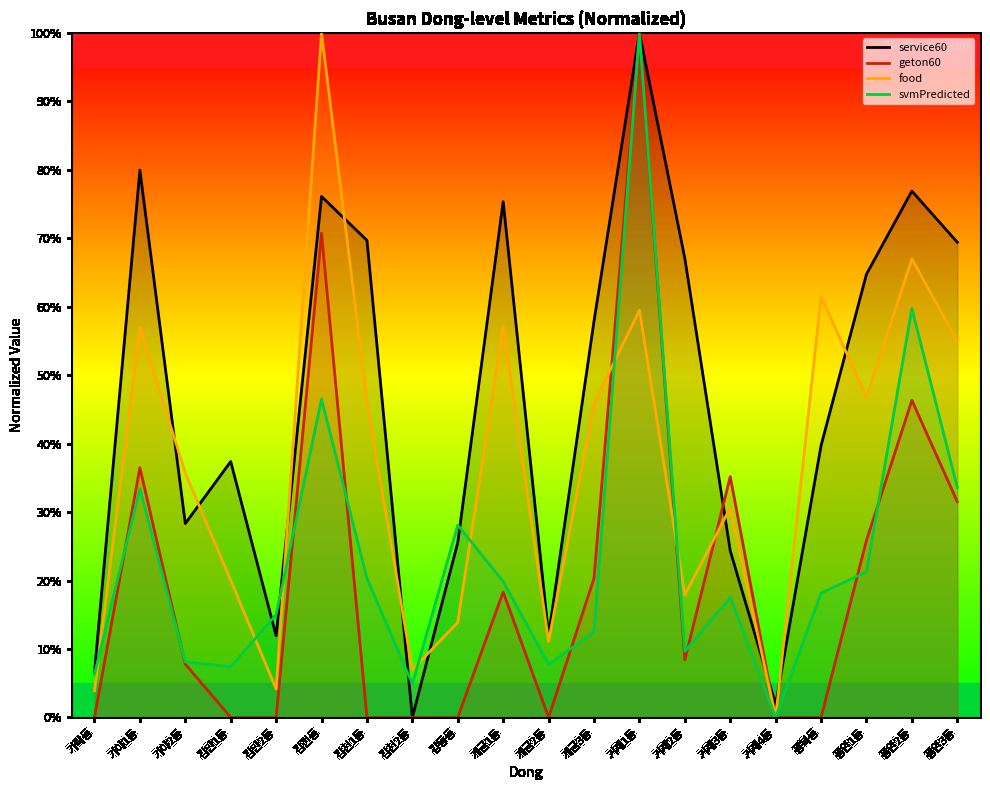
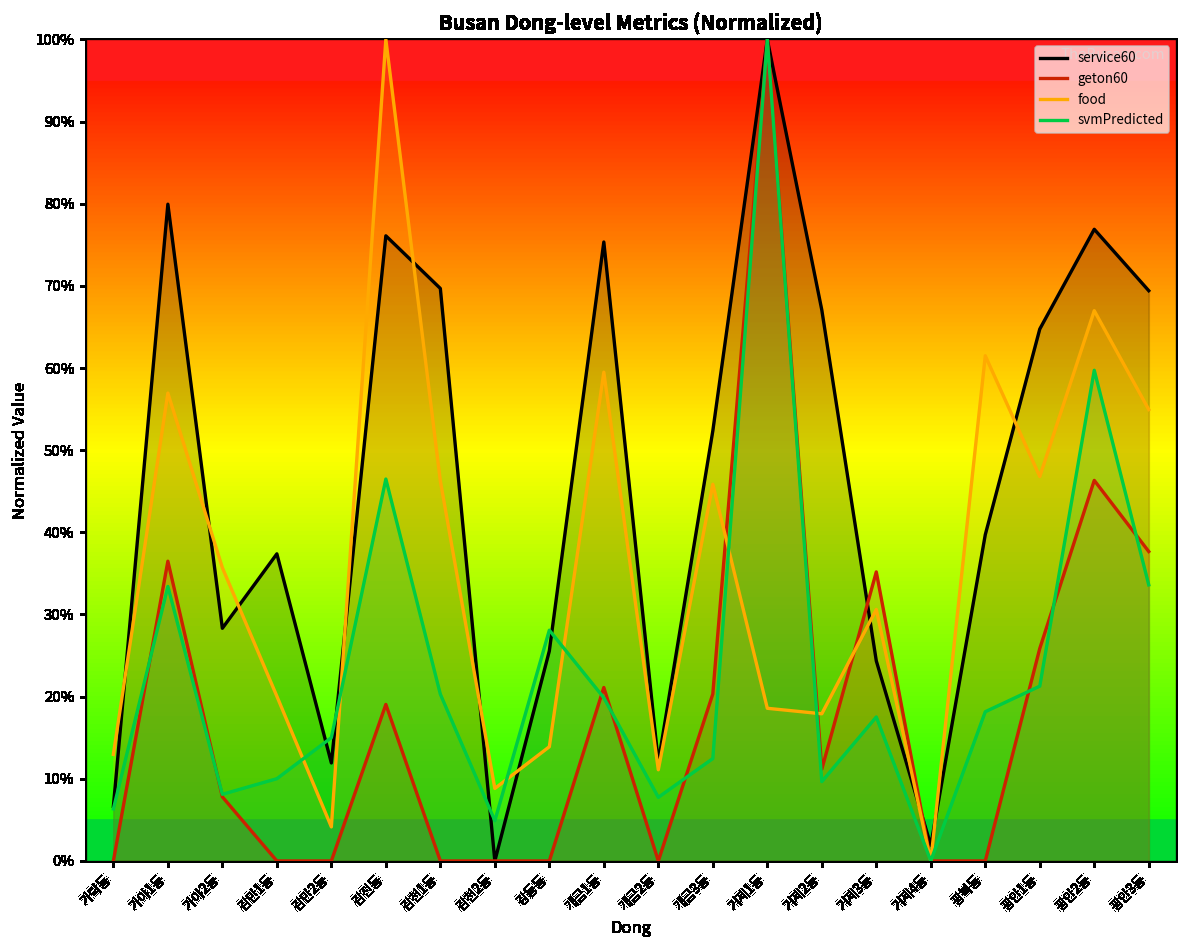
  {
    "service60": {
      "가야1동": "80%",
      "가야2동": "28%",
      "감만1동": "37%",
      "감만2동": "12%",
      "감전동": "76%",
      "감천1동": "70%",
      "강동동": "26%",
      "개금1동": "75%",
      "개금2동": "12%",
-     "개금3동": "58%",
+     "개금3동": "52%",
      "거제2동": "67%",
      "거제3동": "24%",
      "거제4동": "2%",
      "광복동": "40%",
      "광안1동": "65%",
      "광안2동": "77%",
      "광안3동": "69%"
    },
    "geton60": {
      "가락동": "0%",
      "가야1동": "36%",
      "감만1동": "0%",
      "감만2동": "0%",
-     "감전동": "71%",
+     "감전동": "19%",
      "감천1동": "0%",
      "강동동": "0%",
-     "개금1동": "18%",
+     "개금1동": "21%",
      "개금2동": "0%",
      "개금3동": "20%",
-     "거제2동": "8%",
+     "거제2동": "11%",
      "거제3동": "35%",
      "광복동": "0%",
      "광안1동": "26%",
      "광안2동": "46%",
-     "광안3동": "32%"
+     "광안3동": "38%"
    },
    "food": {
-     "가락동": "4%",
+     "가락동": "13%",
      "가야1동": "57%",
      "가야2동": "36%",
      "감만1동": "20%",
      "감만2동": "4%",
      "감전동": "100%",
      "감천1동": "46%",
-     "감천2동": "7%",
+     "감천2동": "9%",
      "강동동": "14%",
-     "개금1동": "57%",
+     "개금1동": "59%",
      "개금2동": "11%",
      "개금3동": "46%",
-     "거제1동": "59%",
+     "거제1동": "19%",
      "거제2동": "18%",
      "거제3동": "31%",
      "광복동": "61%",
      "광안1동": "47%",
      "광안2동": "67%",
      "광안3동": "55%"
    },
    "svmPredicted": {
      "가야1동": "33%",
-     "감만1동": "7%",
+     "감만1동": "10%",
      "감만2동": "15%",
      "감전동": "46%",
      "감천1동": "20%",
      "감천2동": "5%",
      "강동동": "28%",
      "개금1동": "20%",
      "개금2동": "8%",
      "개금3동": "12%",
      "거제2동": "10%",
      "거제3동": "18%",
      "광복동": "18%",
      "광안1동": "21%",
      "광안2동": "60%",
      "광안3동": "34%"
    }
  }
